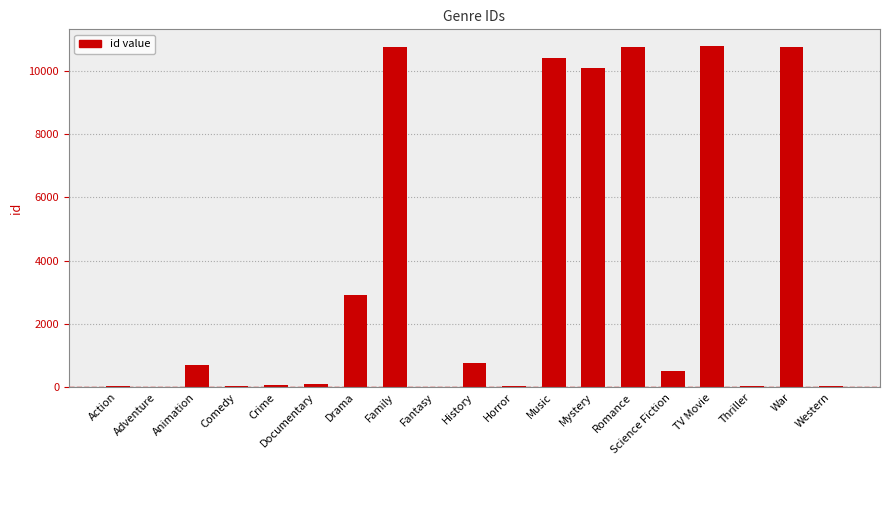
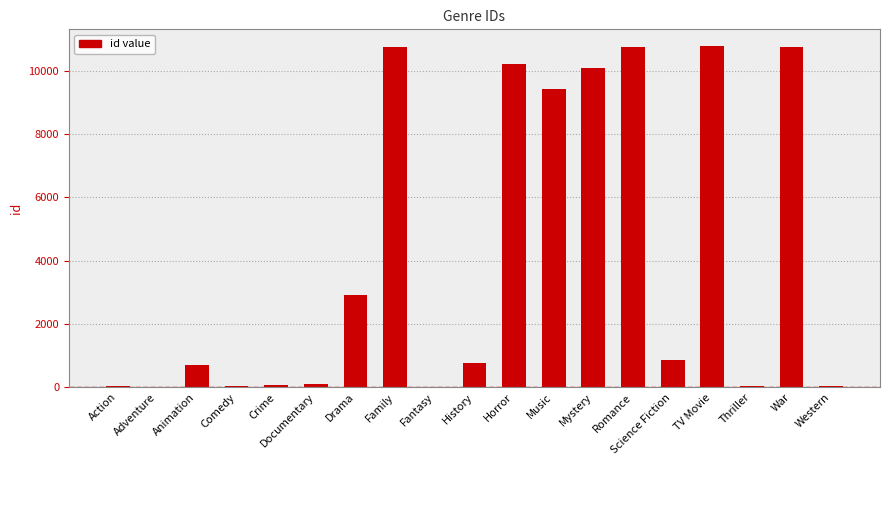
  {
    "Animation": 700,
    "Crime": 100,
    "Documentary": 100,
    "Drama": 2900,
    "Family": 10800,
    "History": 800,
-   "Horror": 0,
-   "Music": 10400,
+   "Horror": 10200,
+   "Music": 9400,
    "Mystery": 10100,
    "Romance": 10700,
-   "Science Fiction": 500,
+   "Science Fiction": 900,
    "TV Movie": 10800,
    "War": 10800
  }
